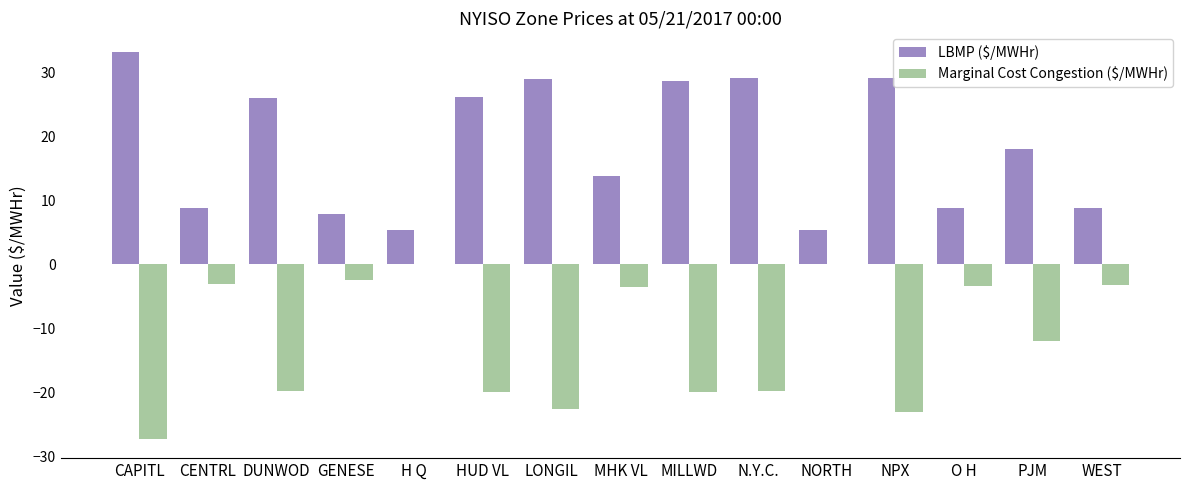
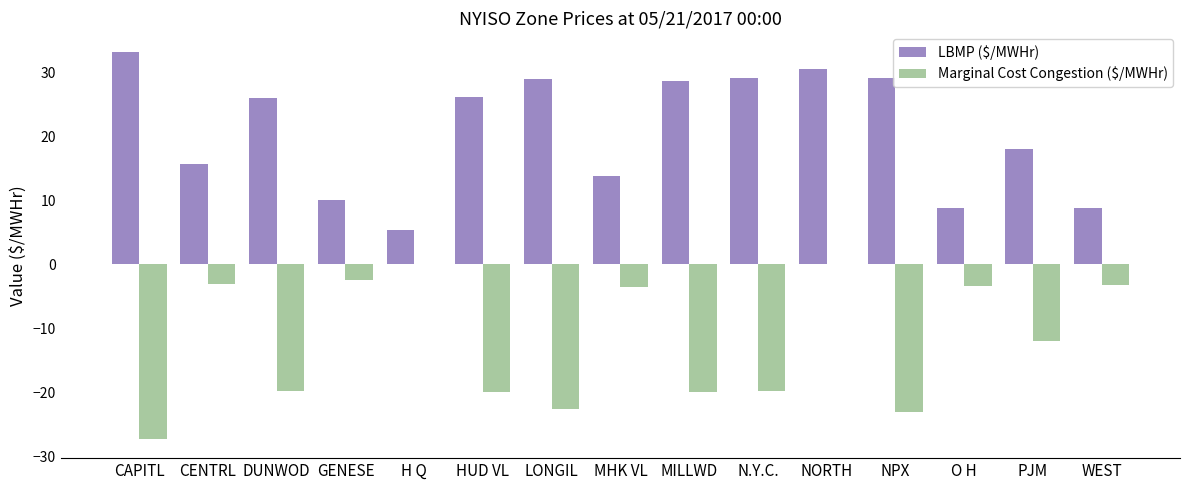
  {
    "LBMP ($/MWHr)": {
      "CAPITL": 33,
-     "CENTRL": 9,
+     "CENTRL": 16,
      "DUNWOD": 26,
-     "GENESE": 8,
+     "GENESE": 10,
      "H Q": 5,
      "HUD VL": 26,
      "LONGIL": 29,
      "MHK VL": 14,
      "MILLWD": 29,
      "N.Y.C.": 29,
-     "NORTH": 5,
+     "NORTH": 31,
      "NPX": 29,
      "O H": 9,
      "PJM": 18,
      "WEST": 9
    },
    "Marginal Cost Congestion ($/MWHr)": {
      "CAPITL": -27,
      "CENTRL": -3,
      "DUNWOD": -20,
      "GENESE": -2,
      "H Q": 0,
      "HUD VL": -20,
      "LONGIL": -23,
      "MHK VL": -4,
      "MILLWD": -20,
      "N.Y.C.": -20,
      "NORTH": 0,
      "NPX": -23,
      "O H": -3,
      "PJM": -12,
      "WEST": -3
    }
  }
